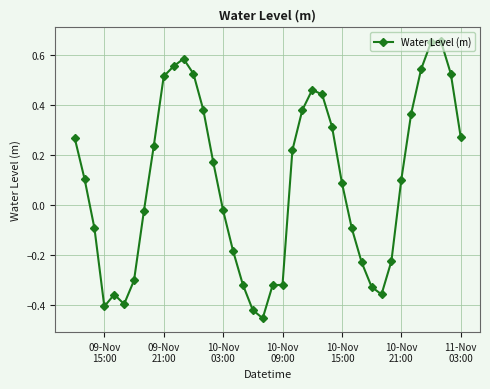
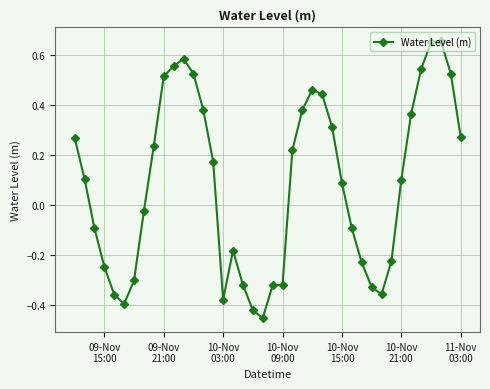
  {
-   "09-Nov 15:00": -0.41,
+   "09-Nov 15:00": -0.25,
    "09-Nov 21:00": 0.51,
-   "10-Nov 03:00": -0.02,
+   "10-Nov 03:00": -0.38,
    "10-Nov 09:00": -0.32,
    "10-Nov 15:00": 0.09,
    "10-Nov 21:00": 0.10,
    "11-Nov 03:00": 0.27
  }
